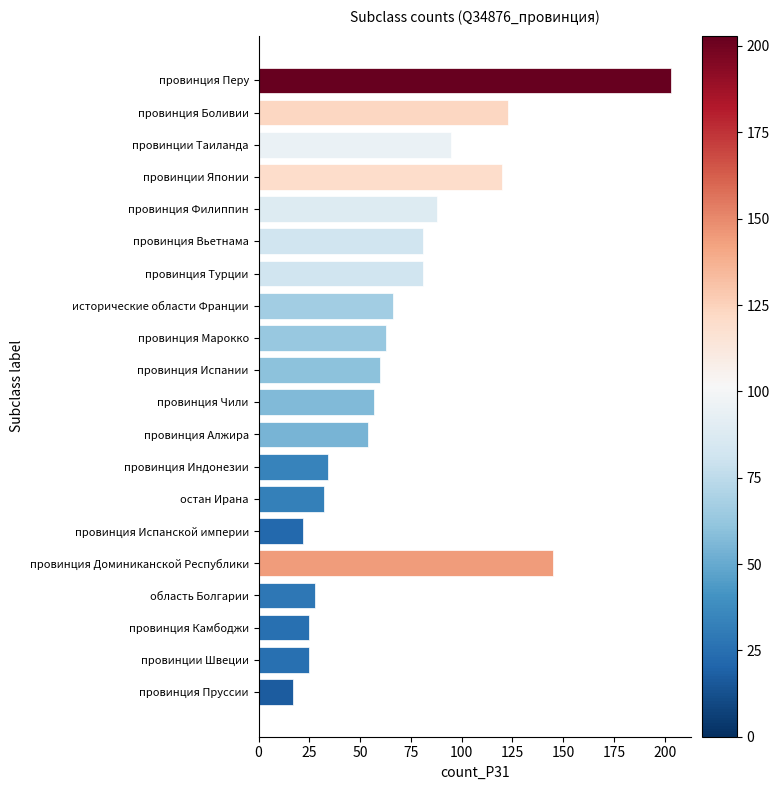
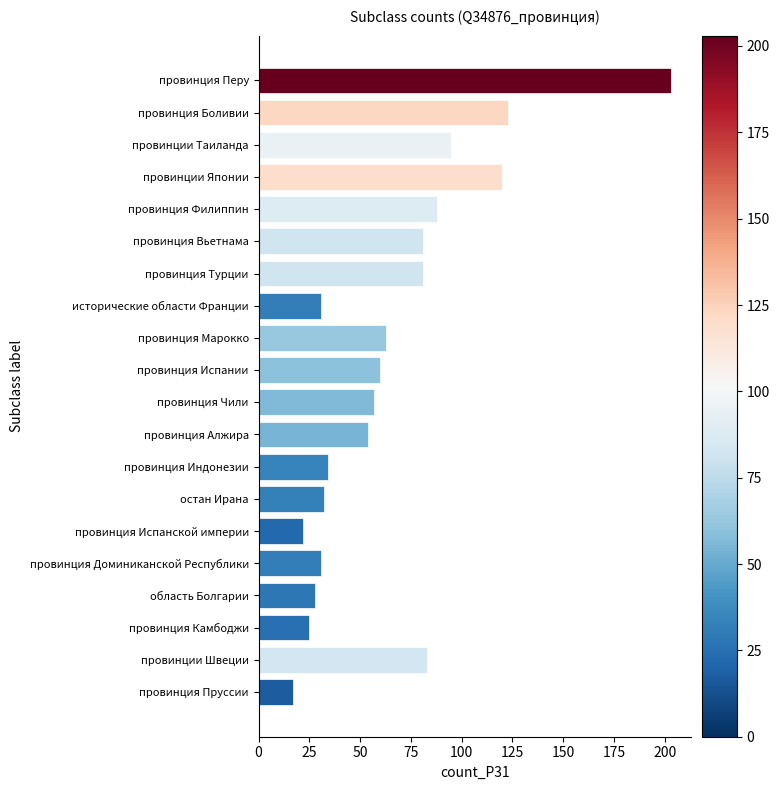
  {
    "провинция Перу": 203,
    "провинция Боливии": 123,
    "провинции Таиланда": 95,
    "провинции Японии": 120,
    "провинция Филиппин": 88,
    "провинция Вьетнама": 81,
    "провинция Турции": 81,
-   "исторические области Франции": 66,
+   "исторические области Франции": 31,
    "провинция Марокко": 63,
    "провинция Испании": 60,
    "провинция Чили": 57,
    "провинция Алжира": 54,
    "провинция Индонезии": 34,
    "остан Ирана": 32,
    "провинция Испанской империи": 22,
-   "провинция Доминиканской Республики": 145,
+   "провинция Доминиканской Республики": 31,
    "область Болгарии": 28,
    "провинция Камбоджи": 25,
-   "провинции Швеции": 25,
+   "провинции Швеции": 83,
    "провинция Пруссии": 17
  }
